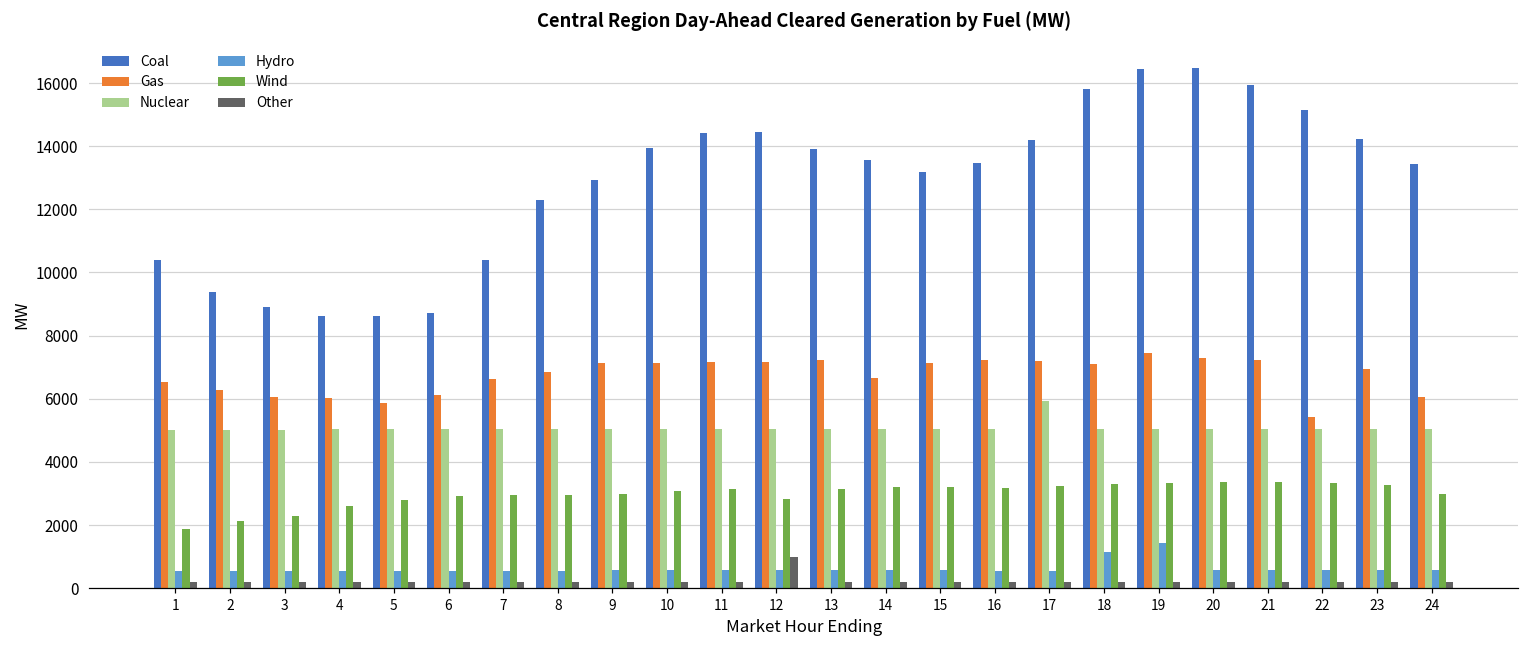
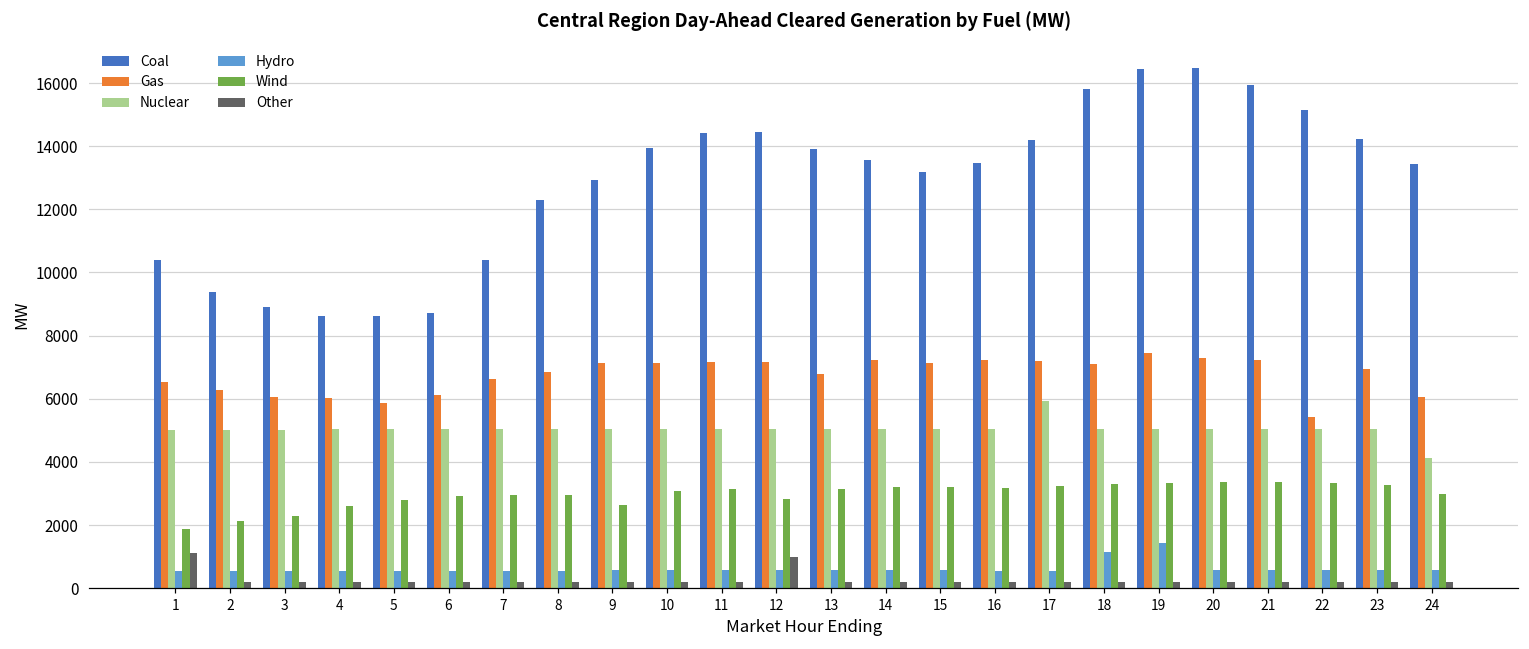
  {
    "Gas": {
      "1": 6500,
      "2": 6300,
      "3": 6100,
      "4": 6000,
      "5": 5900,
      "6": 6100,
      "7": 6600,
      "8": 6800,
      "9": 7100,
      "10": 7100,
      "11": 7200,
      "12": 7200,
-     "13": 7200,
-     "14": 6700,
+     "13": 6800,
+     "14": 7200,
      "15": 7100,
      "16": 7200,
      "17": 7200,
      "18": 7100,
      "19": 7400,
      "20": 7300,
      "21": 7200,
      "22": 5400,
      "23": 6900,
      "24": 6000
    },
    "Nuclear": {
      "1": 5000,
      "2": 5000,
      "3": 5000,
      "4": 5000,
      "5": 5000,
      "6": 5000,
      "7": 5000,
      "8": 5000,
      "9": 5000,
      "10": 5000,
      "11": 5000,
      "12": 5000,
      "13": 5000,
      "14": 5000,
      "15": 5000,
      "16": 5000,
      "17": 5900,
      "18": 5000,
      "19": 5000,
      "20": 5000,
      "21": 5000,
      "22": 5000,
      "23": 5000,
-     "24": 5000
+     "24": 4100
    },
    "Wind": {
      "1": 1900,
      "2": 2100,
      "3": 2300,
      "4": 2600,
      "5": 2800,
      "6": 2900,
      "7": 2900,
      "8": 2900,
-     "9": 3000,
+     "9": 2600,
      "10": 3100,
      "11": 3100,
      "12": 2800,
      "13": 3100,
      "14": 3200,
      "15": 3200,
      "16": 3200,
      "17": 3200,
      "18": 3300,
      "19": 3300,
      "20": 3400,
      "21": 3400,
      "22": 3300,
      "23": 3300,
      "24": 3000
    },
    "Other": {
-     "1": 200,
+     "1": 1100,
      "2": 200,
      "3": 200,
      "4": 200,
      "5": 200,
      "6": 200,
      "7": 200,
      "8": 200,
      "9": 200,
      "10": 200,
      "11": 200,
      "12": 1000,
      "13": 200,
      "14": 200,
      "15": 200,
      "16": 200,
      "17": 200,
      "18": 200,
      "19": 200,
      "20": 200,
      "21": 200,
      "22": 200,
      "23": 200,
      "24": 200
    }
  }
